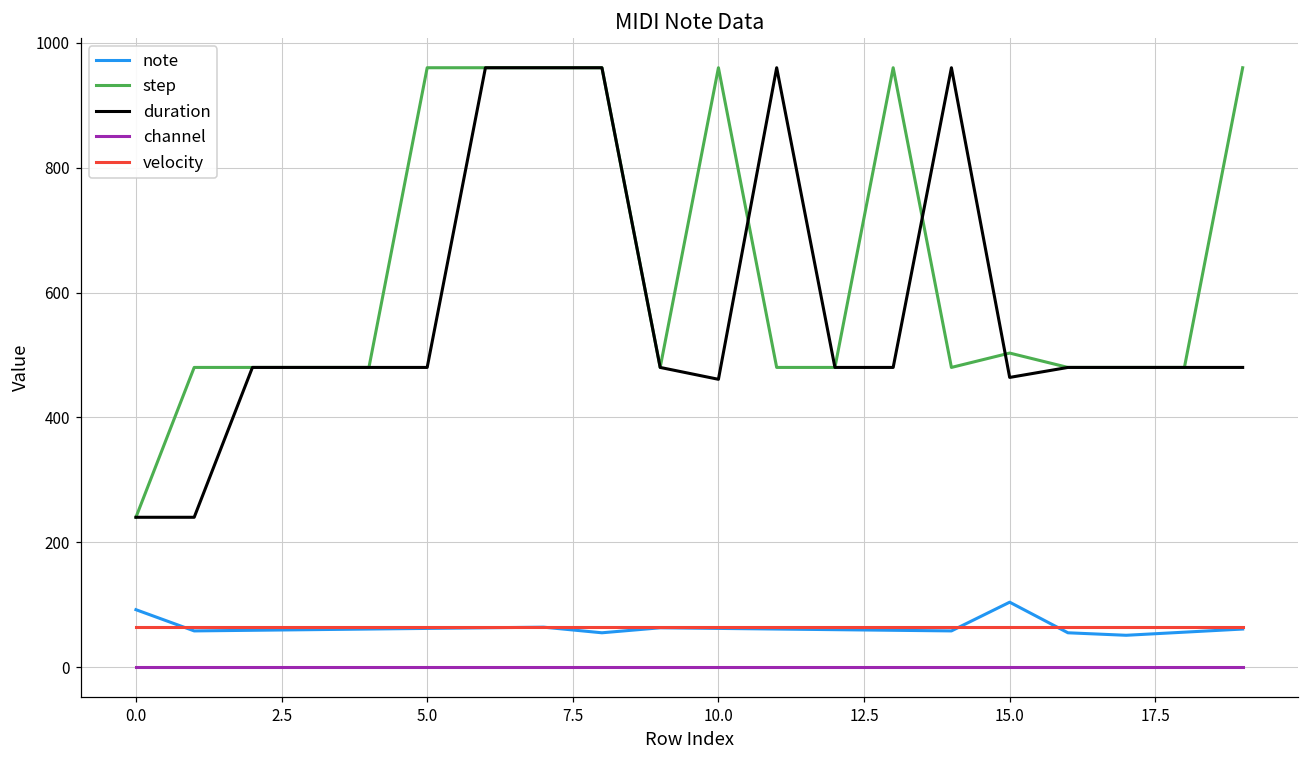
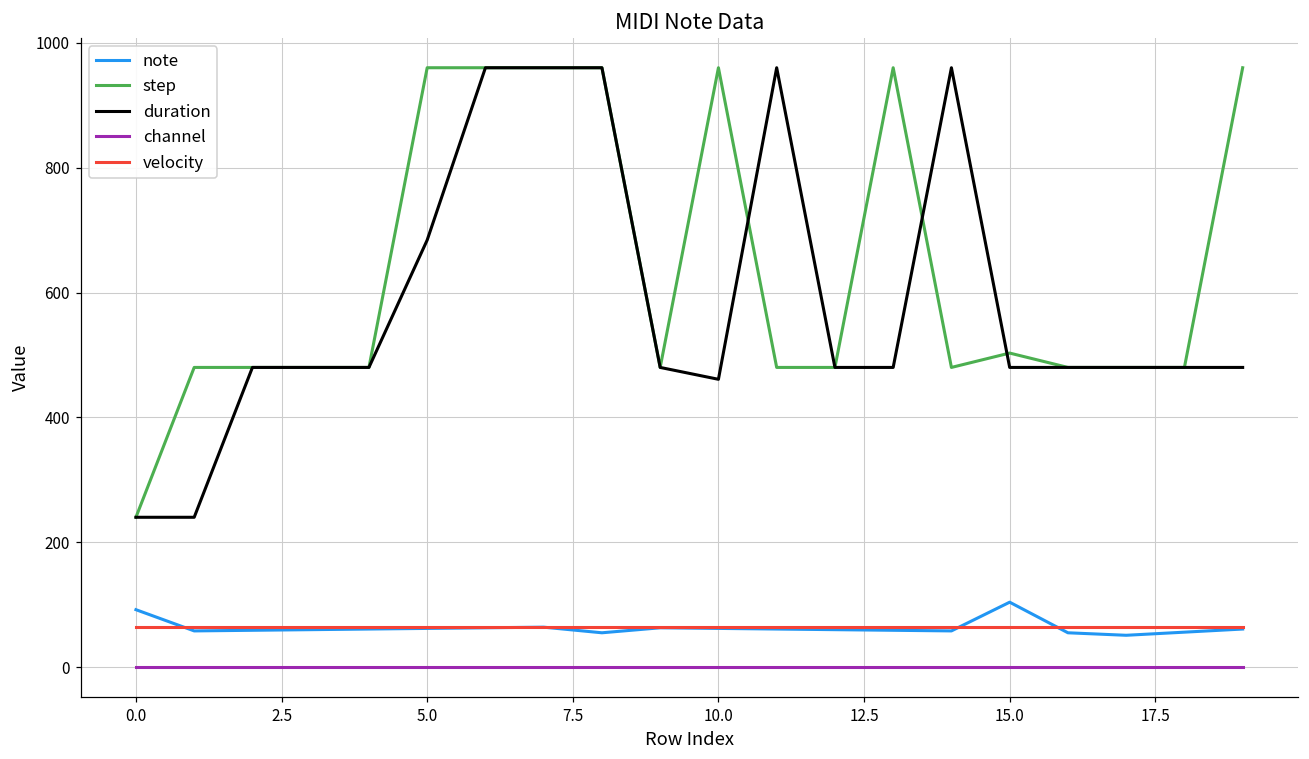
  {
    "note": {
      "0.0": 90,
      "15.0": 100
    },
    "step": {
      "5.0": 960,
      "10.0": 960,
      "15.0": 500
    },
    "duration": {
-     "5.0": 480,
+     "5.0": 680,
      "10.0": 460,
-     "15.0": 460
+     "15.0": 480
    },
    "channel": {
      "0.0": 0,
      "5.0": 0,
      "10.0": 0,
      "15.0": 0
    },
    "velocity": {
      "0.0": 60,
      "15.0": 60
    }
  }
